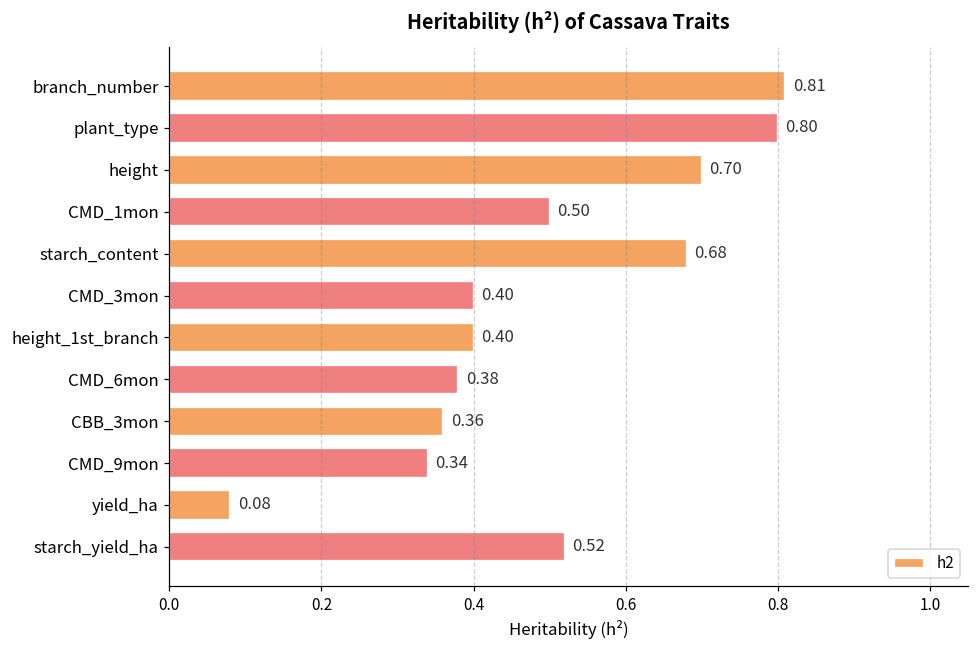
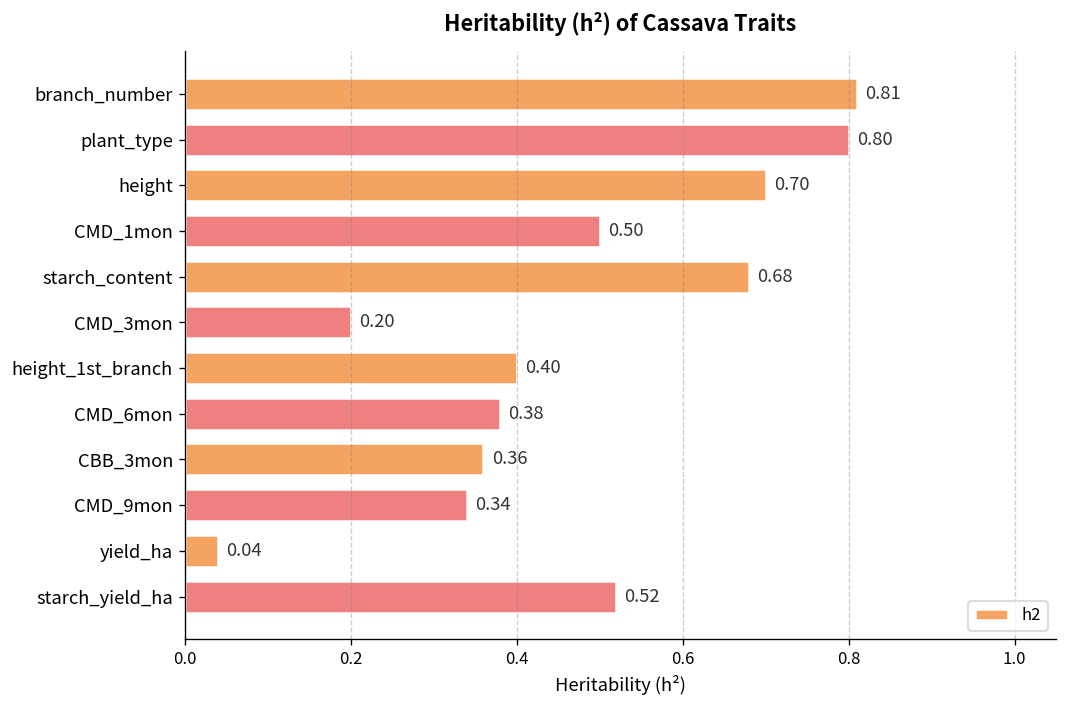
  {
    "branch_number": 0.81,
    "plant_type": 0.80,
    "height": 0.70,
    "CMD_1mon": 0.50,
    "starch_content": 0.68,
-   "CMD_3mon": 0.40,
+   "CMD_3mon": 0.20,
    "height_1st_branch": 0.40,
    "CMD_6mon": 0.38,
    "CBB_3mon": 0.36,
    "CMD_9mon": 0.34,
-   "yield_ha": 0.08,
+   "yield_ha": 0.04,
    "starch_yield_ha": 0.52
  }
